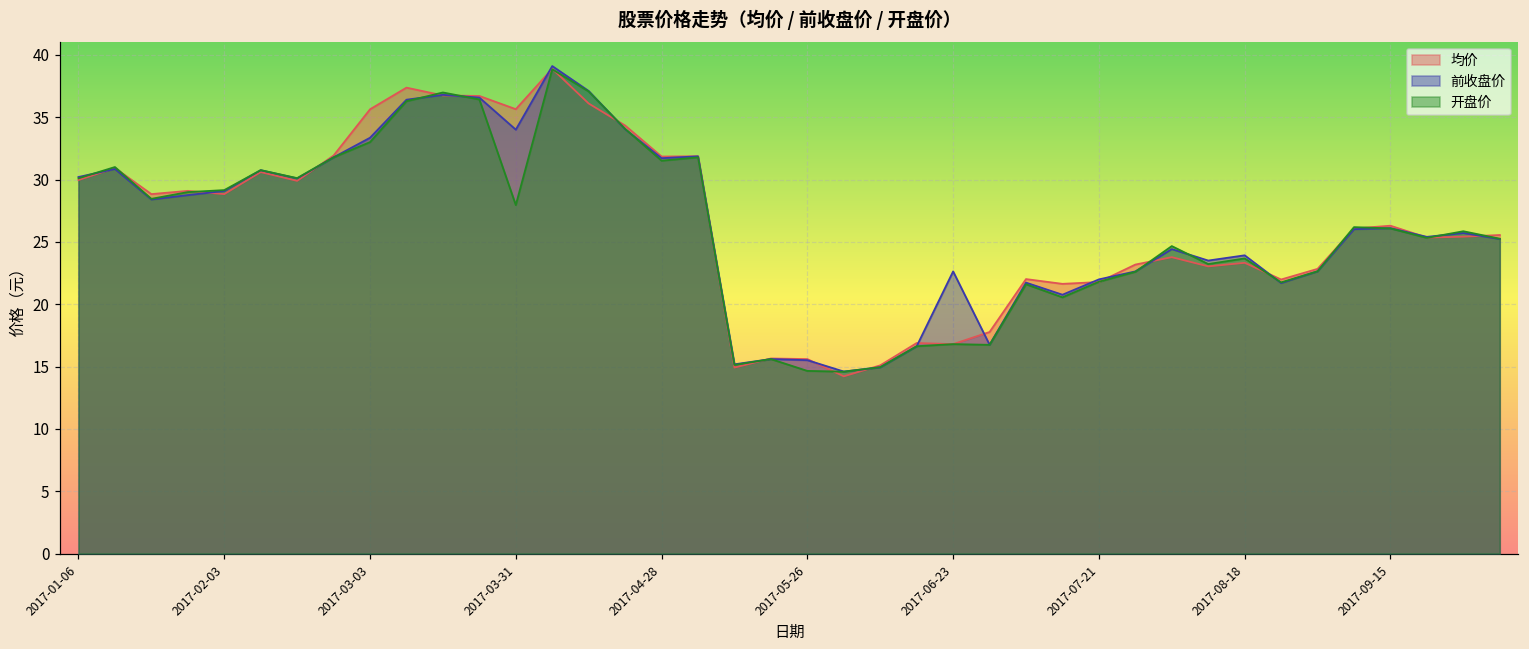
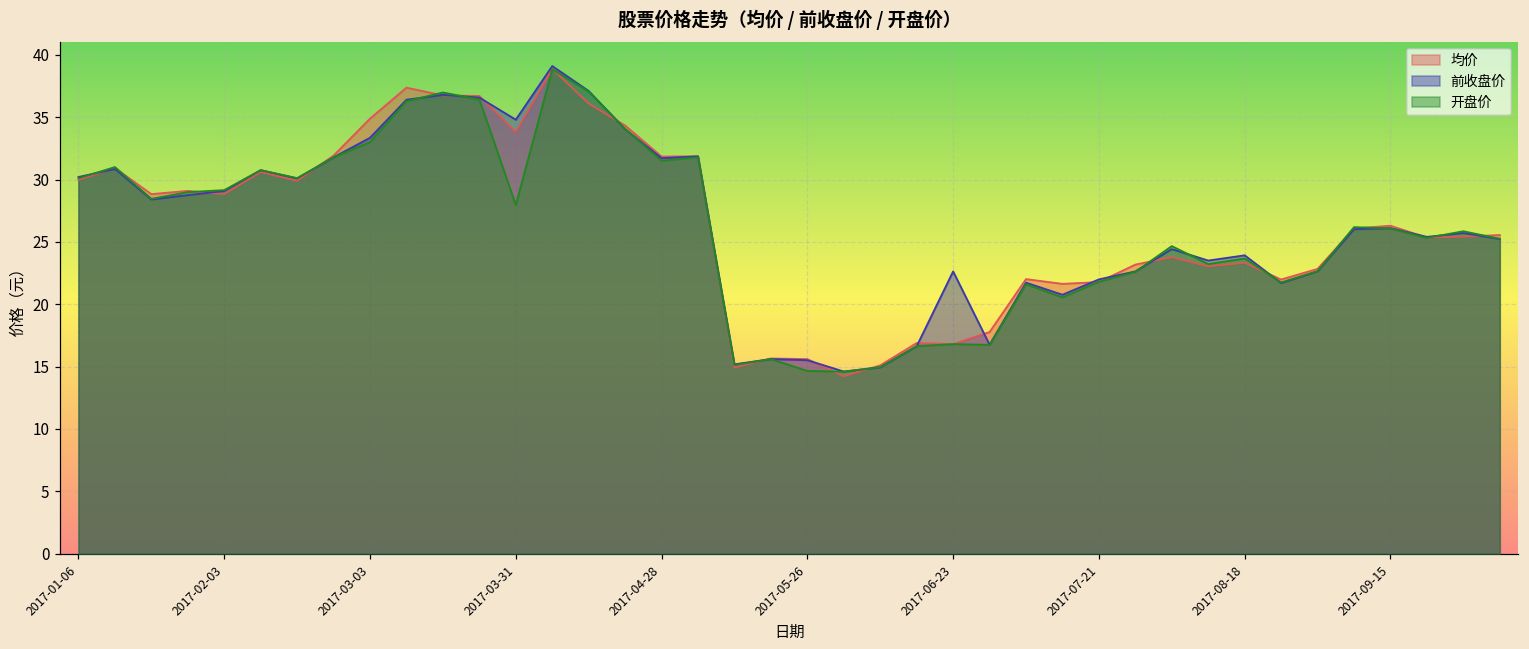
  {
    "均价": {
      "2017-02-03": 28.8,
-     "2017-03-03": 35.6,
-     "2017-03-31": 35.6,
+     "2017-03-03": 34.9,
+     "2017-03-31": 33.8,
      "2017-08-18": 23.3
    },
    "前收盘价": {
      "2017-03-03": 33.4,
-     "2017-03-31": 34.0,
+     "2017-03-31": 34.8,
      "2017-06-23": 22.6,
      "2017-08-18": 23.9
    },
    "开盘价": {
      "2017-03-03": 33.0,
      "2017-03-31": 28.0,
      "2017-05-26": 14.7,
      "2017-08-18": 23.7
    }
  }
